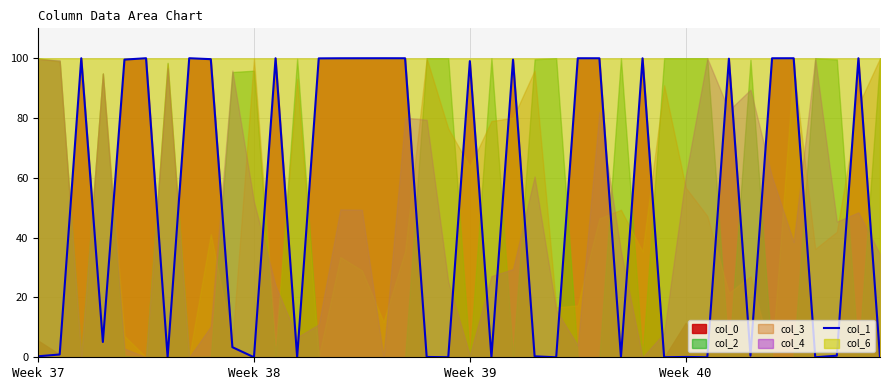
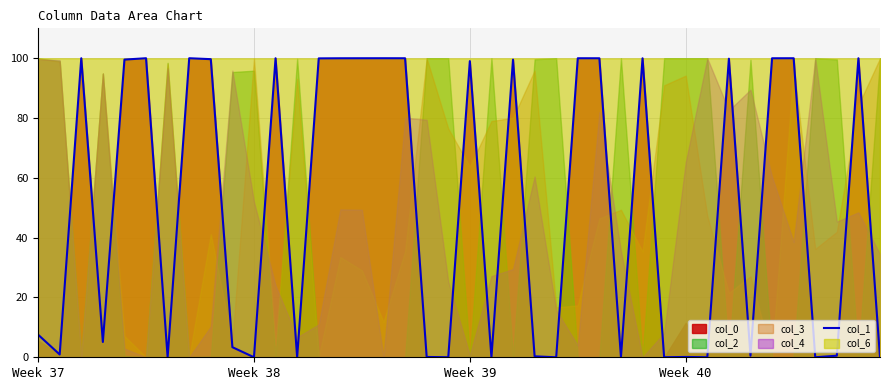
  {
    "col_1": {
-     "Week 37": 0,
+     "Week 37": 8,
      "Week 40": 0
    },
    "col_0": {
      "Week 37": 6,
      "Week 40": 12
    },
    "col_2": {
      "Week 38": 96
    },
    "col_3": {
      "Week 39": 64,
-     "Week 40": 57
+     "Week 40": 94
    },
    "col_4": {
      "Week 38": 52,
-     "Week 40": 61
+     "Week 40": 65
    },
    "col_6": {
      "Week 39": 100
    }
  }
